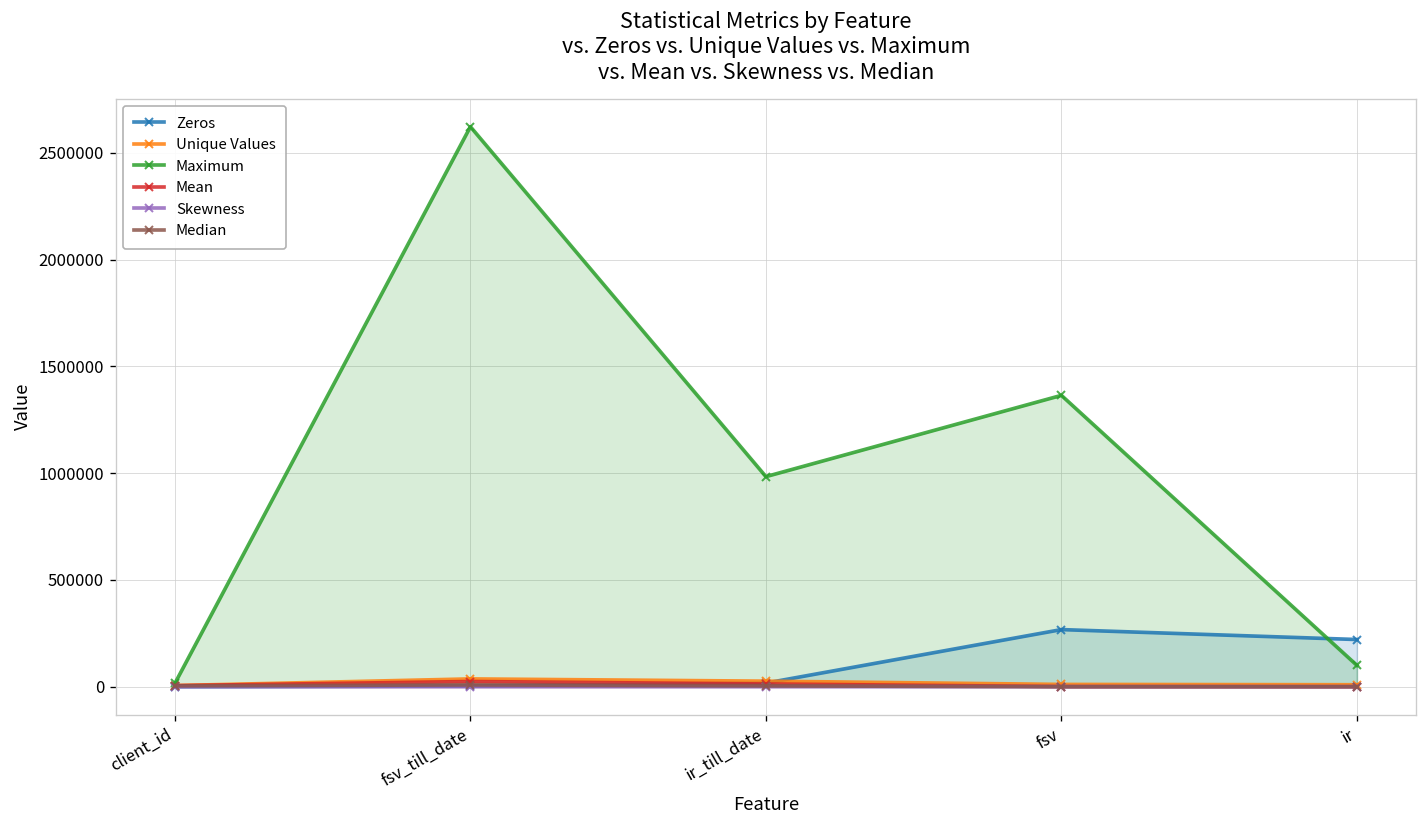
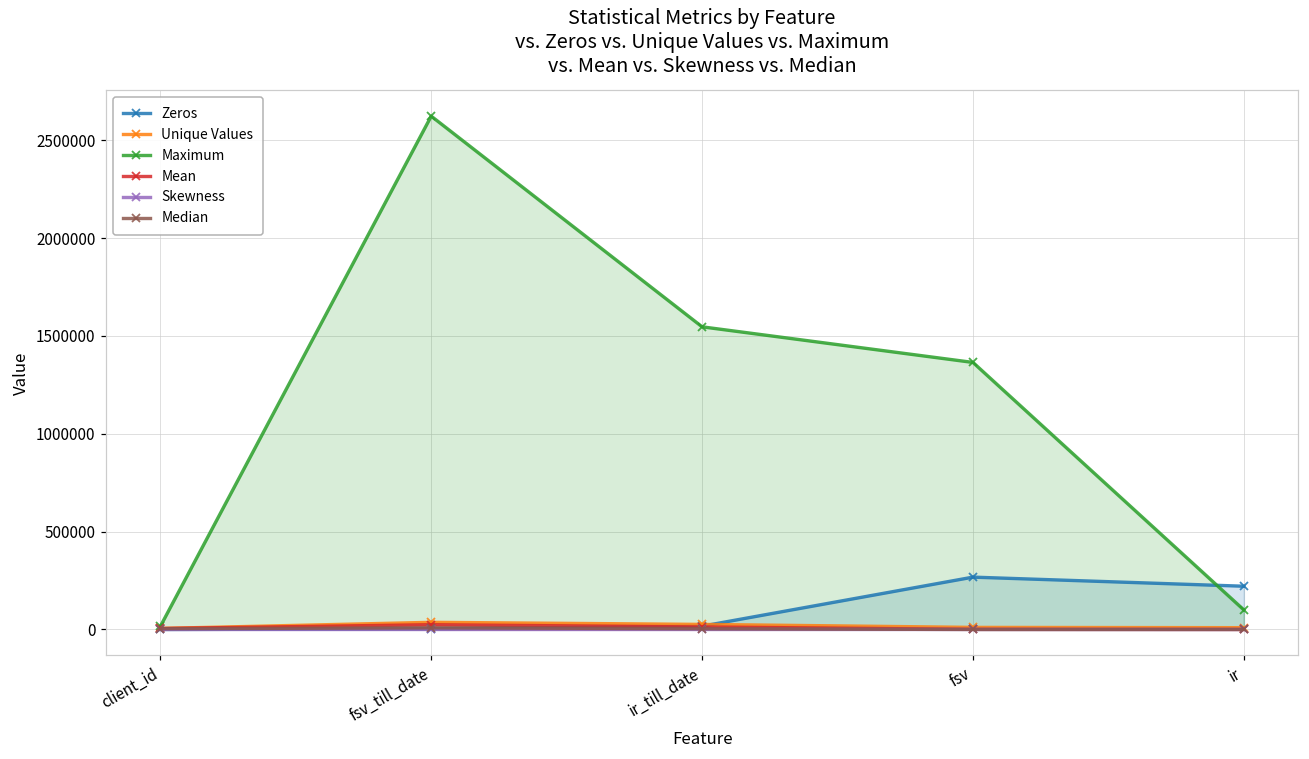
  {
    "Zeros": {
      "fsv": 270000,
      "ir": 220000
    },
    "Maximum": {
      "fsv_till_date": 2620000,
-     "ir_till_date": 980000,
+     "ir_till_date": 1550000,
      "fsv": 1360000,
      "ir": 100000
    }
  }
